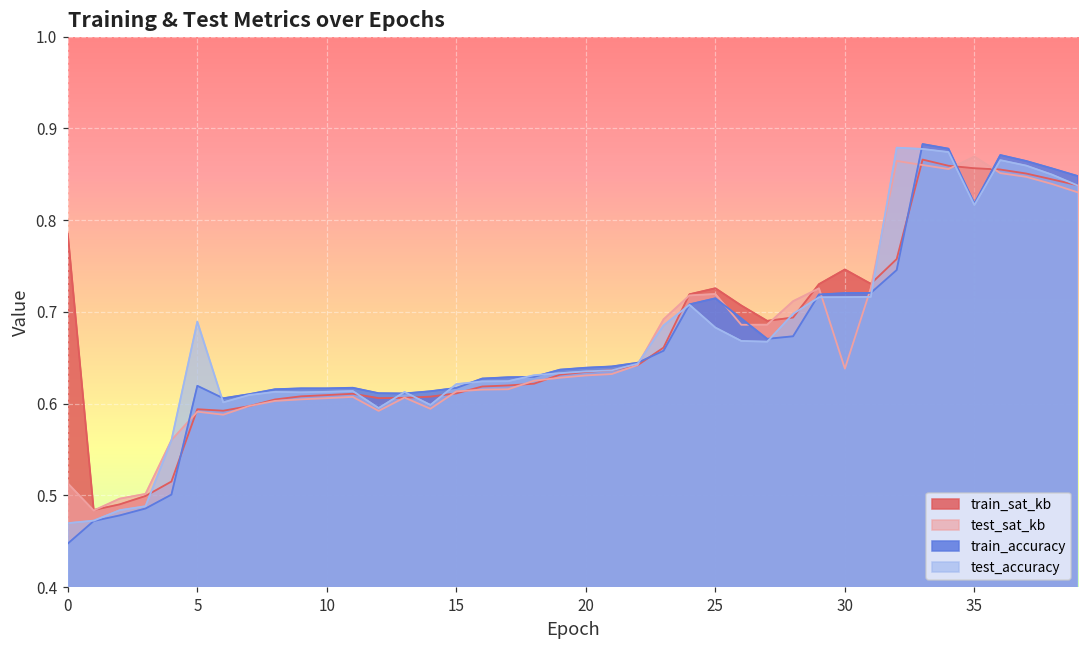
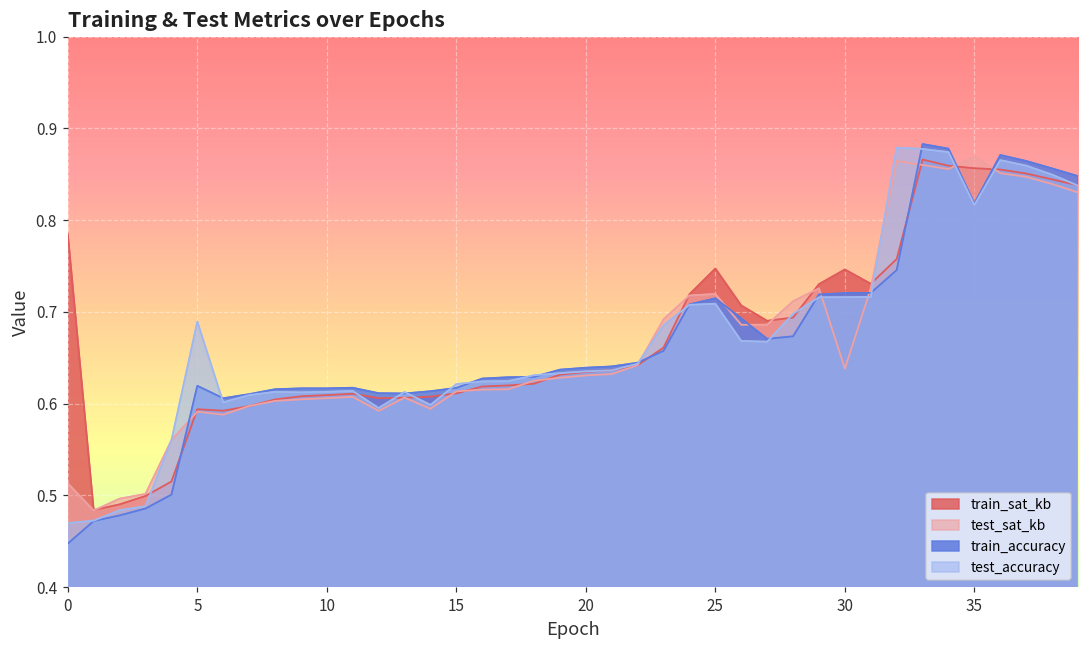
  {
    "train_sat_kb": {
      "0": 0.79,
      "10": 0.61,
-     "25": 0.73,
+     "25": 0.75,
      "30": 0.75,
      "35": 0.86
    },
    "test_sat_kb": {
      "0": 0.51,
      "10": 0.61,
      "20": 0.63,
      "25": 0.72,
      "30": 0.64,
      "35": 0.87
    },
    "train_accuracy": {
      "0": 0.45,
      "5": 0.62,
      "10": 0.62,
      "15": 0.62,
      "20": 0.64,
      "25": 0.71,
      "30": 0.72
    },
    "test_accuracy": {
      "0": 0.47,
      "5": 0.69,
      "10": 0.61,
      "15": 0.62,
-     "25": 0.68,
+     "25": 0.71,
      "30": 0.72
    }
  }
